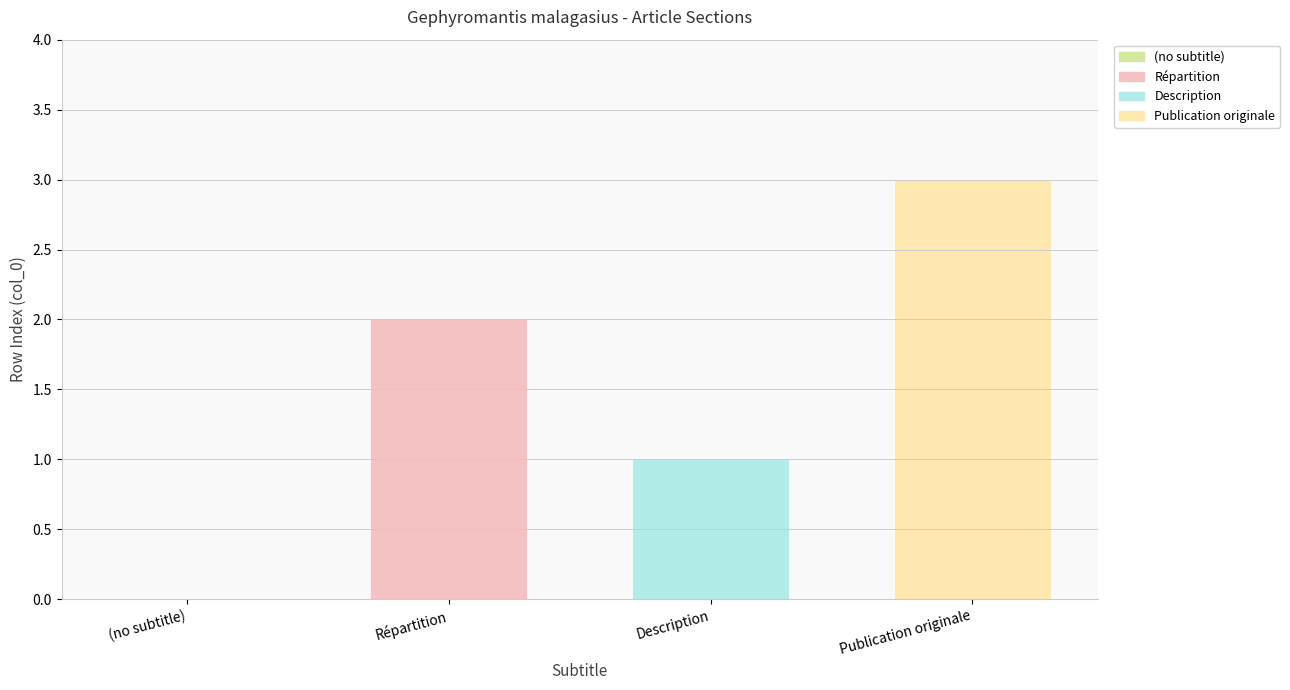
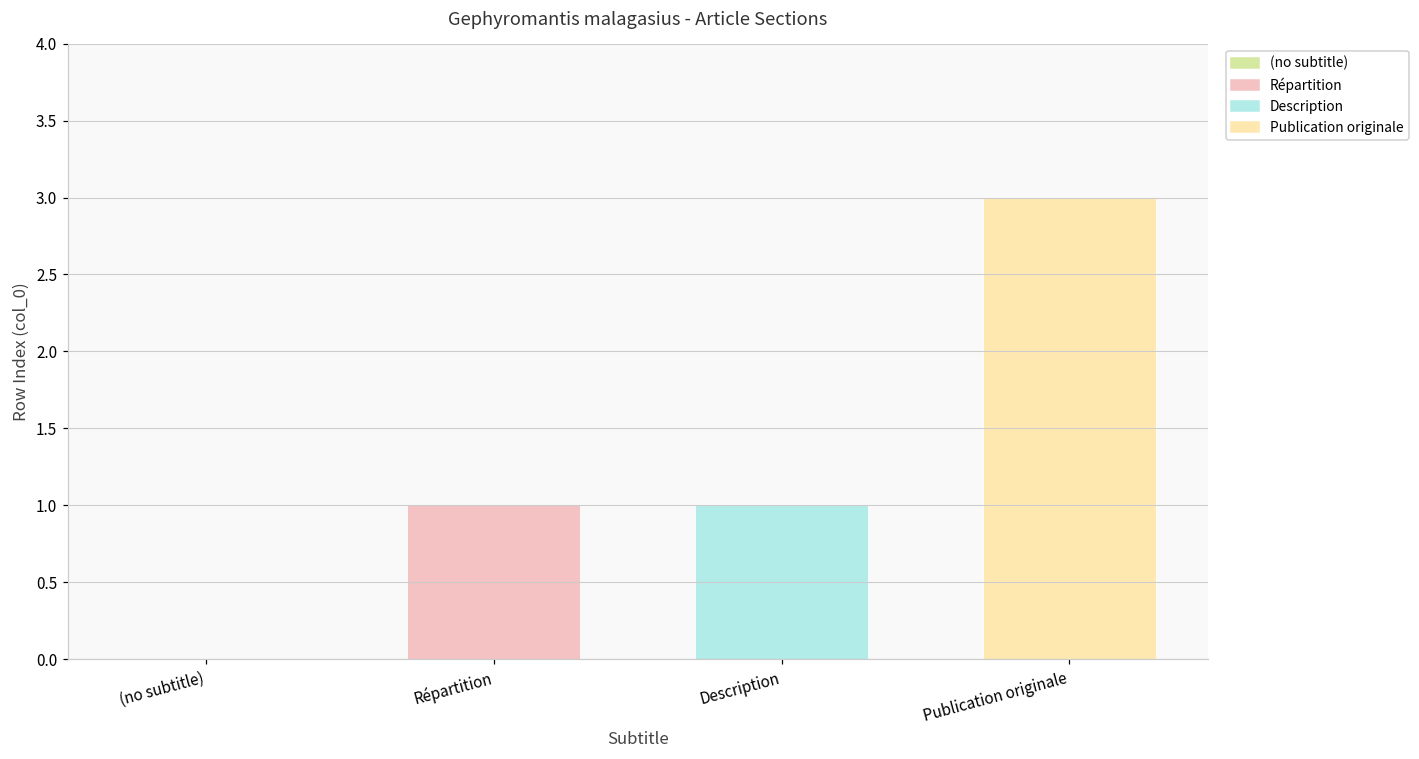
  {
    "(no subtitle)": 0,
-   "Répartition": 2,
+   "Répartition": 1,
    "Description": 1,
    "Publication originale": 3
  }
